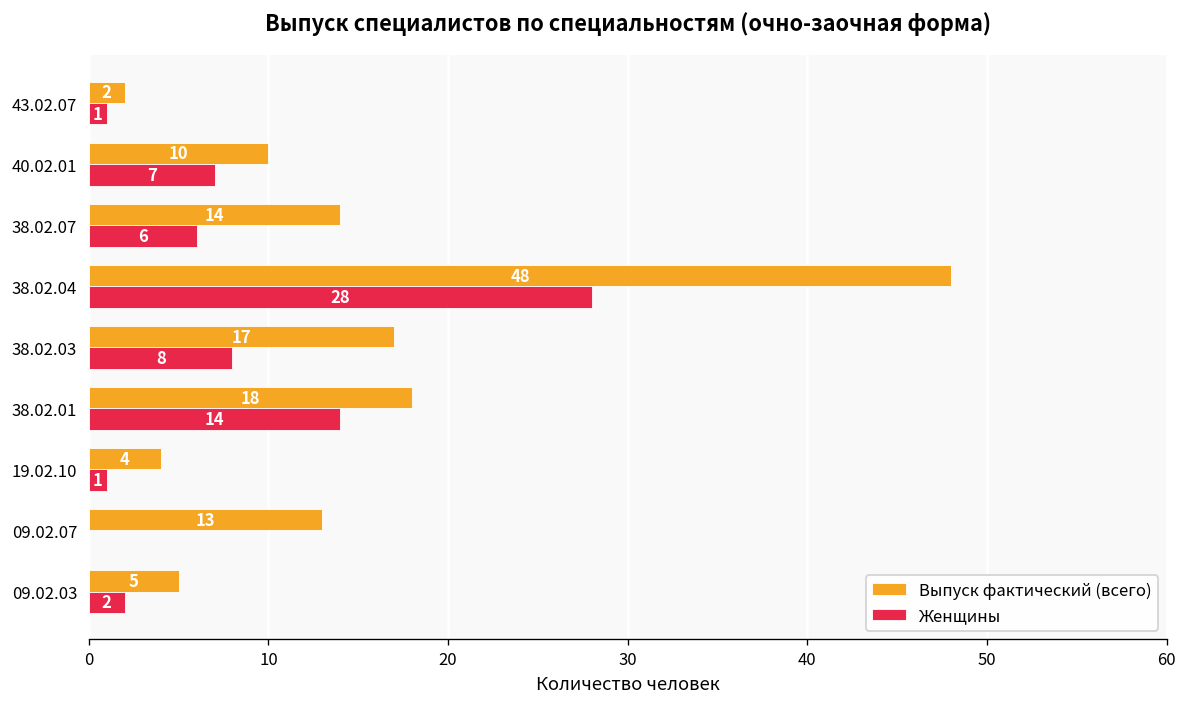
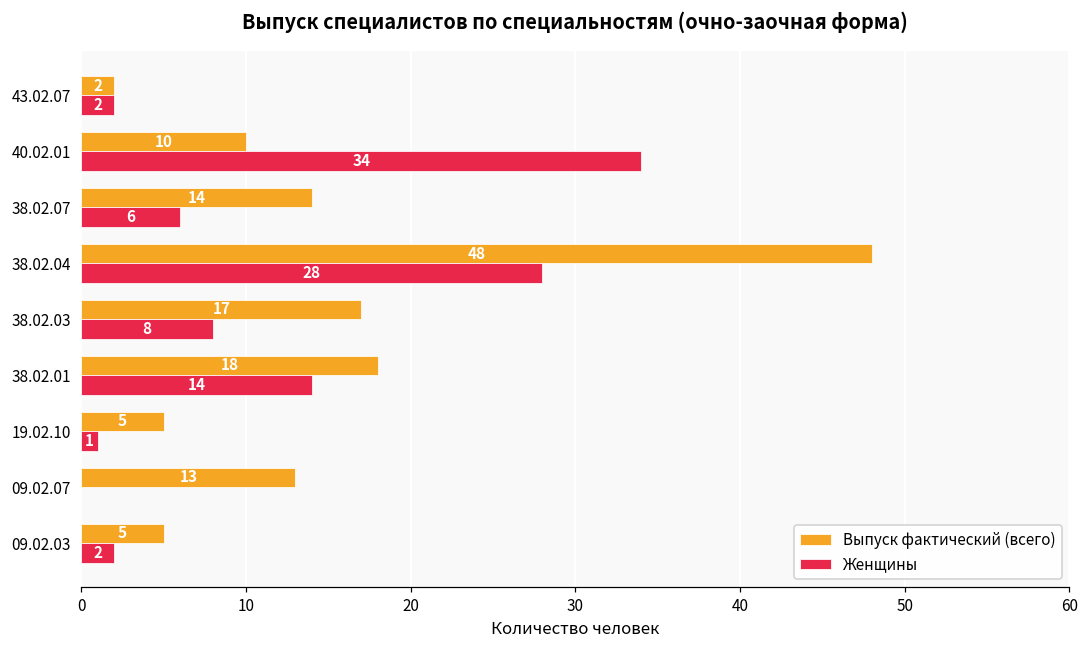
  {
    "Выпуск фактический (всего)": {
      "43.02.07": 2,
      "40.02.01": 10,
      "38.02.07": 14,
      "38.02.04": 48,
      "38.02.03": 17,
      "38.02.01": 18,
-     "19.02.10": 4,
+     "19.02.10": 5,
      "09.02.07": 13,
      "09.02.03": 5
    },
    "Женщины": {
-     "43.02.07": 1,
-     "40.02.01": 7,
+     "43.02.07": 2,
+     "40.02.01": 34,
      "38.02.07": 6,
      "38.02.04": 28,
      "38.02.03": 8,
      "38.02.01": 14,
      "19.02.10": 1,
      "09.02.03": 2
    }
  }
